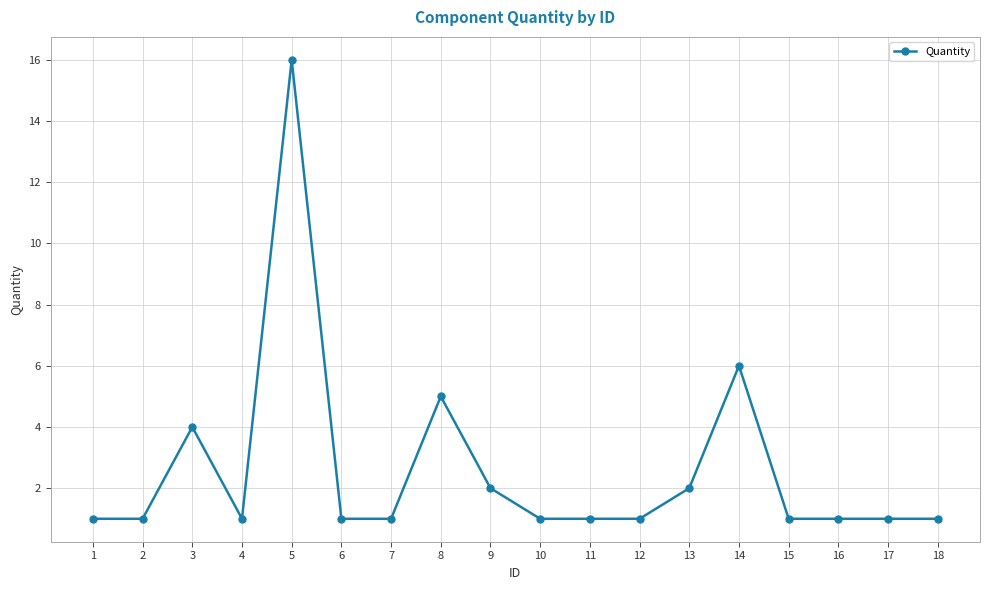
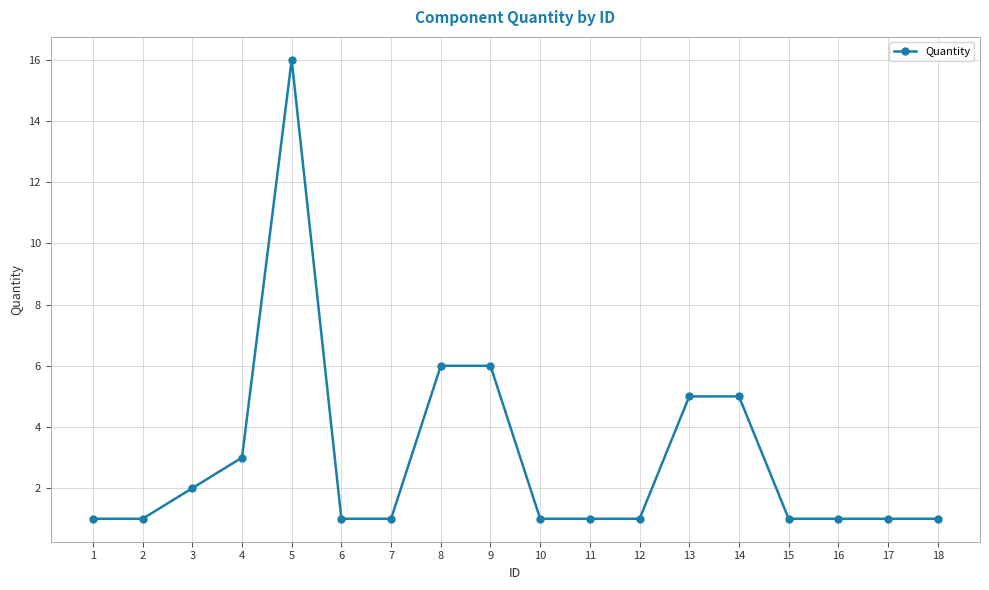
  {
    "1": 1,
    "2": 1,
-   "3": 4,
-   "4": 1,
+   "3": 2,
+   "4": 3,
    "5": 16,
    "6": 1,
    "7": 1,
-   "8": 5,
-   "9": 2,
+   "8": 6,
+   "9": 6,
    "10": 1,
    "11": 1,
    "12": 1,
-   "13": 2,
-   "14": 6,
+   "13": 5,
+   "14": 5,
    "15": 1,
    "16": 1,
    "17": 1,
    "18": 1
  }
